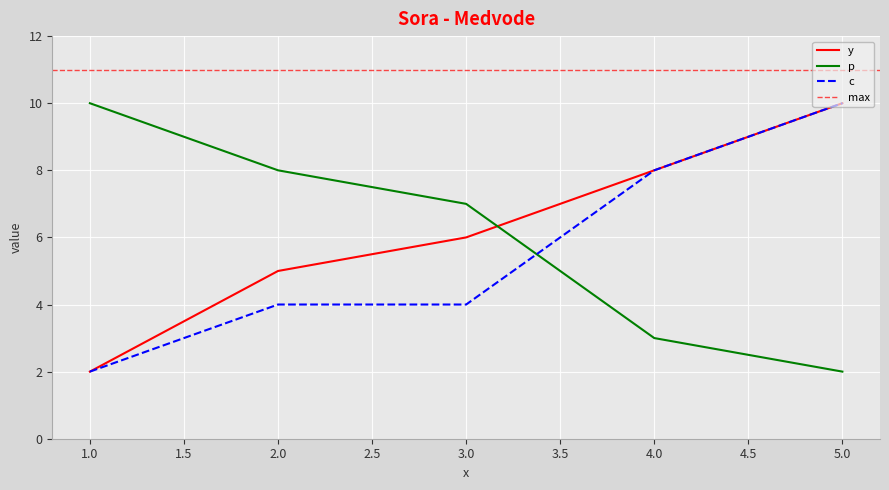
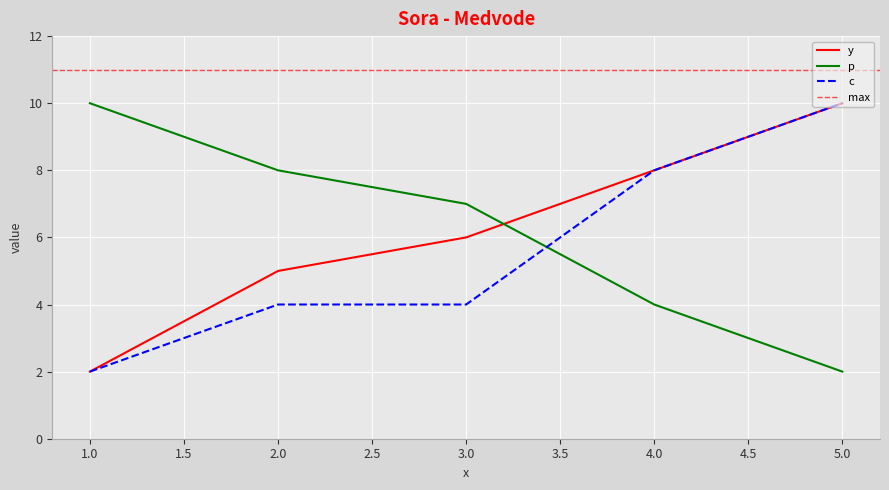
  {
    "y": {
      "2.0": 5,
      "3.0": 6
    },
    "p": {
      "1.0": 10,
      "2.0": 8,
      "3.0": 7,
-     "4.0": 3,
+     "4.0": 4,
      "5.0": 2
    },
    "c": {
      "2.0": 4,
      "3.0": 4
    }
  }
